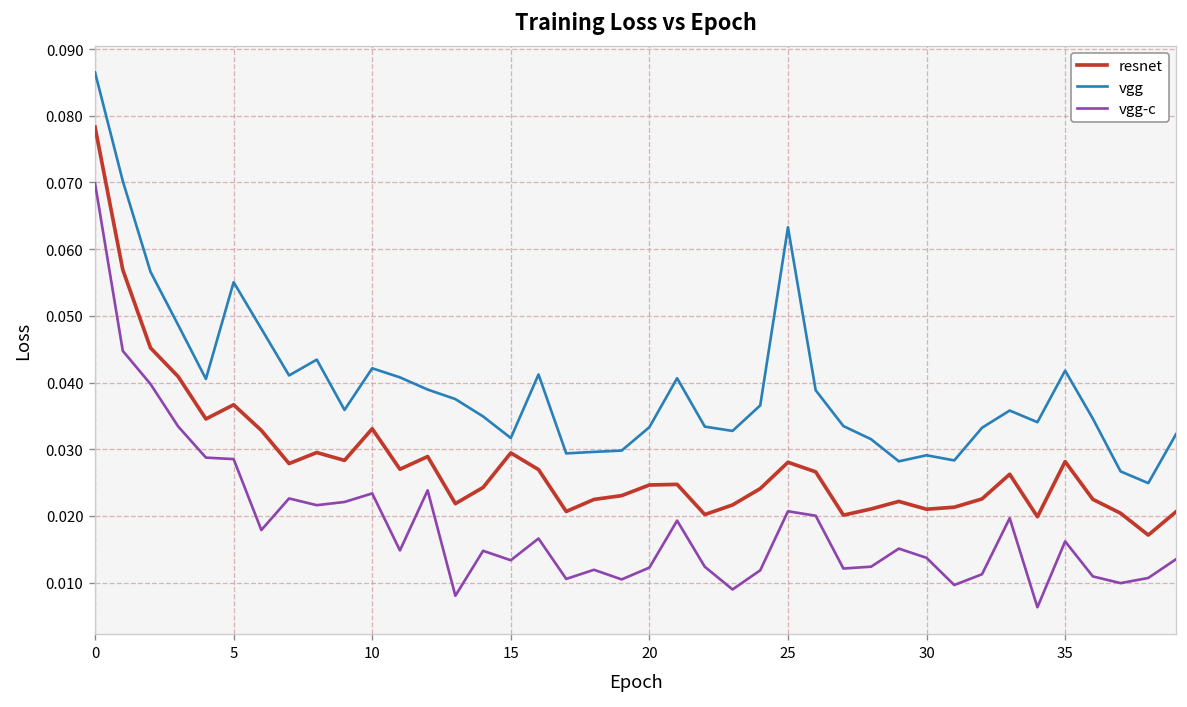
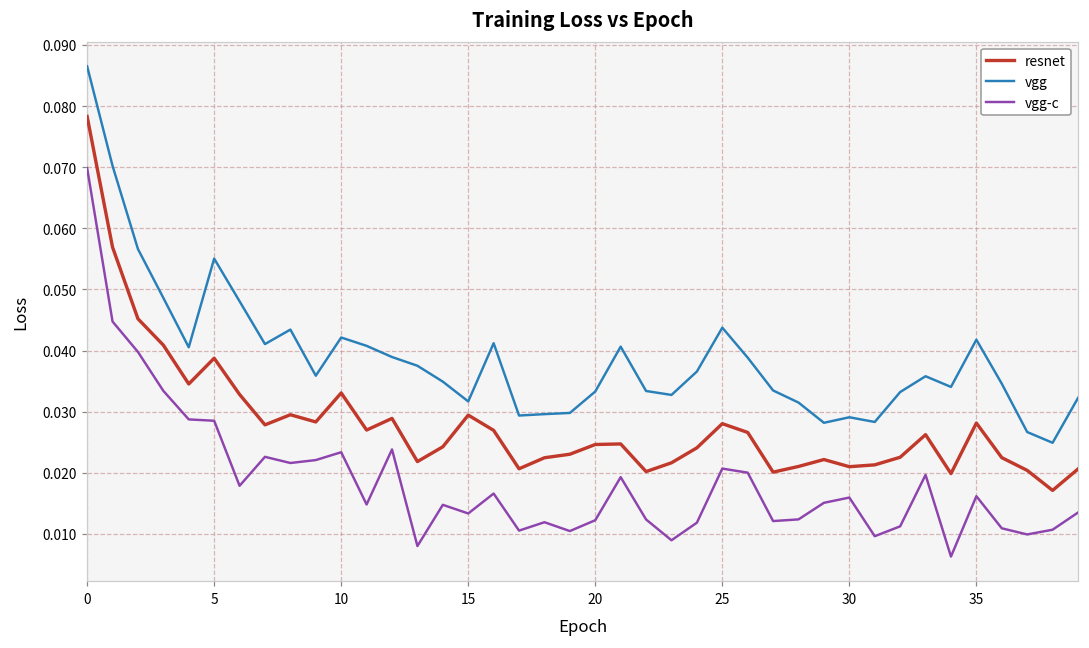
  {
    "resnet": {
      "0": 0.078,
-     "5": 0.037,
+     "5": 0.039,
      "10": 0.033,
      "15": 0.029,
      "20": 0.025,
      "25": 0.028,
      "30": 0.021,
      "35": 0.028
    },
    "vgg": {
      "0": 0.086,
      "5": 0.055,
      "10": 0.042,
      "15": 0.032,
      "20": 0.033,
-     "25": 0.063,
+     "25": 0.044,
      "30": 0.029,
      "35": 0.042
    },
    "vgg-c": {
      "0": 0.070,
      "5": 0.029,
      "10": 0.023,
      "15": 0.013,
      "20": 0.012,
      "25": 0.021,
-     "30": 0.014,
+     "30": 0.016,
      "35": 0.016
    }
  }
